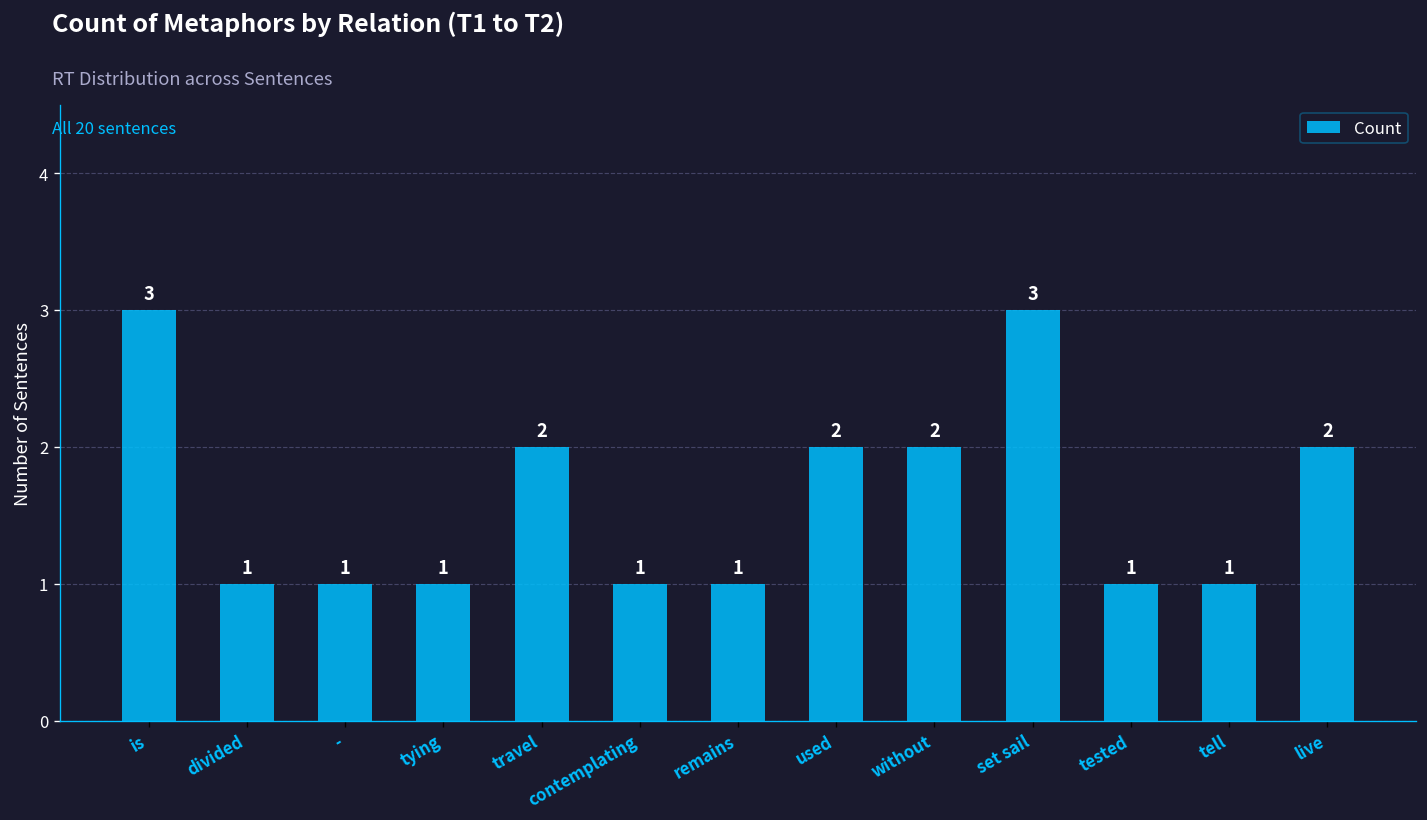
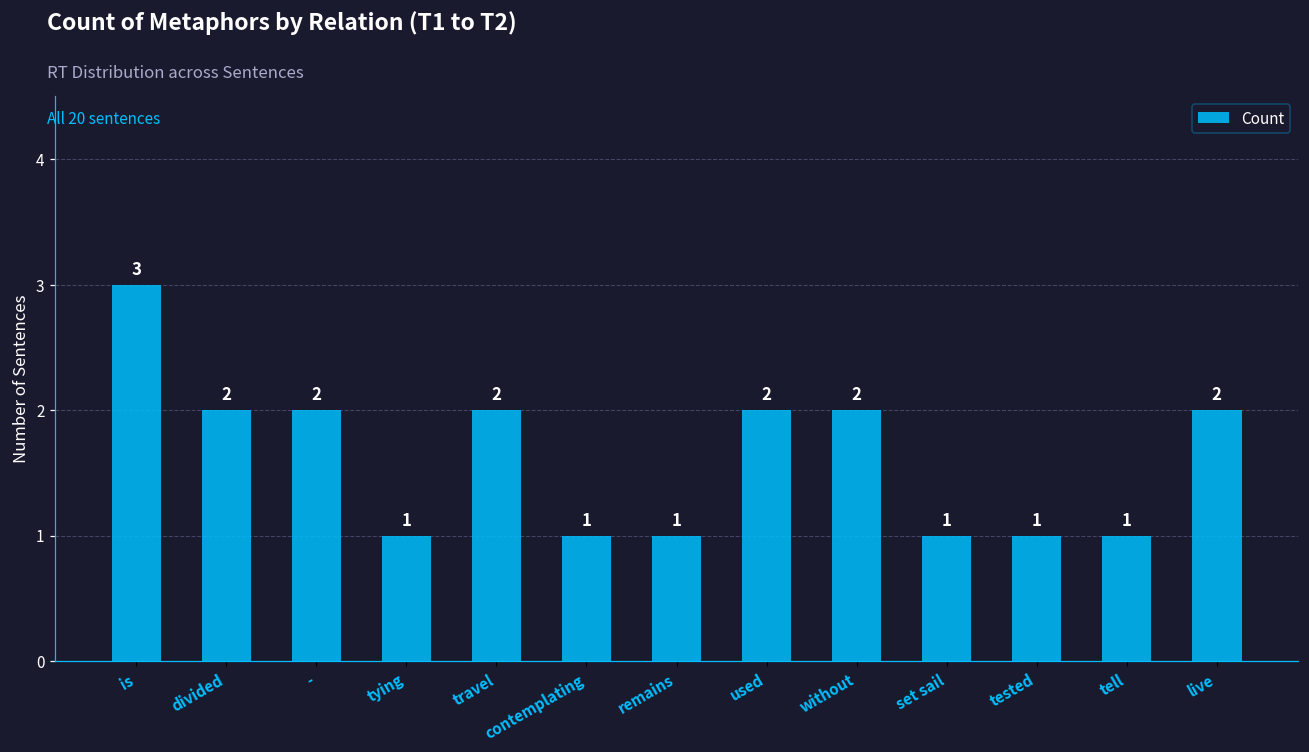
  {
    "is": 3,
-   "divided": 1,
-   "-": 1,
+   "divided": 2,
+   "-": 2,
    "tying": 1,
    "travel": 2,
    "contemplating": 1,
    "remains": 1,
    "used": 2,
    "without": 2,
-   "set sail": 3,
+   "set sail": 1,
    "tested": 1,
    "tell": 1,
    "live": 2
  }
